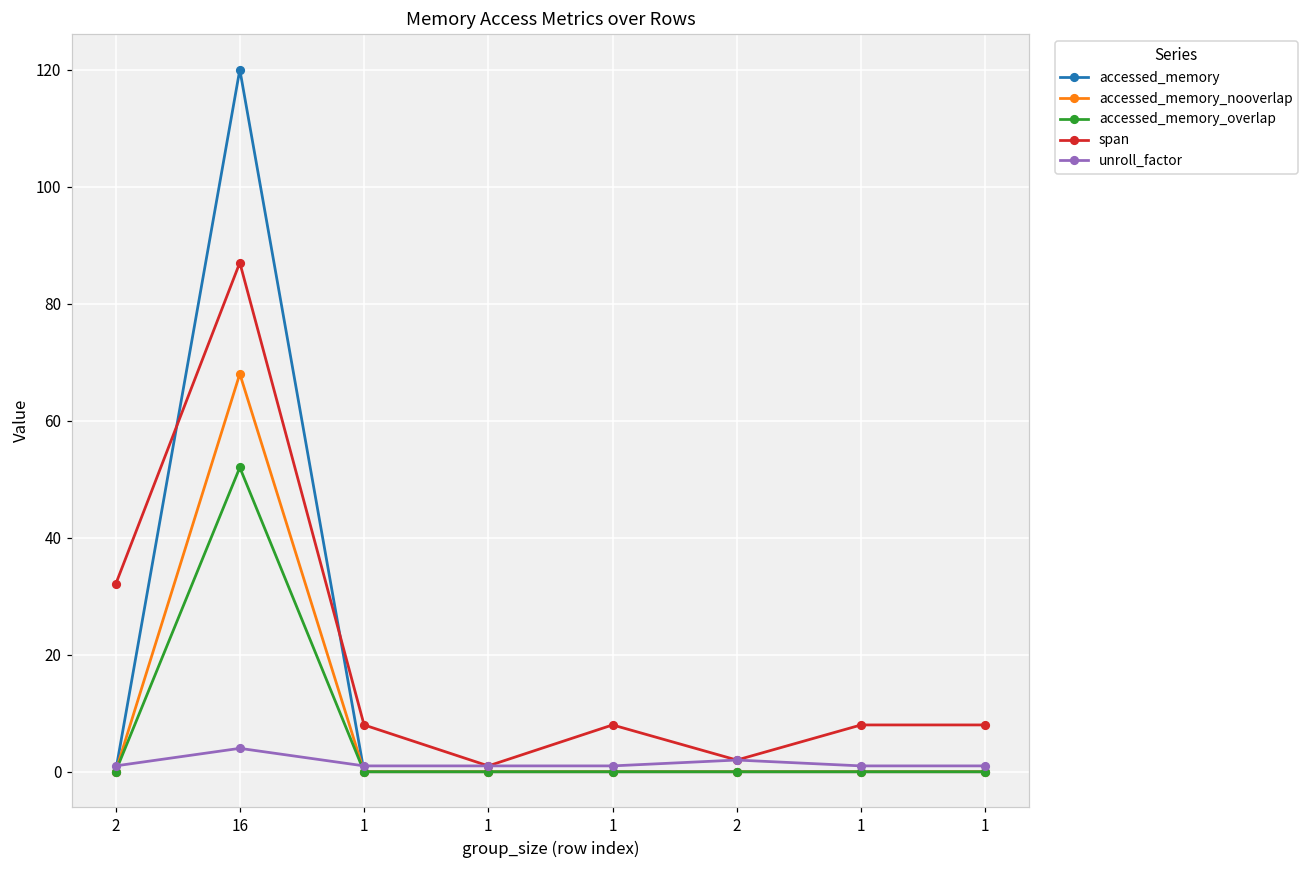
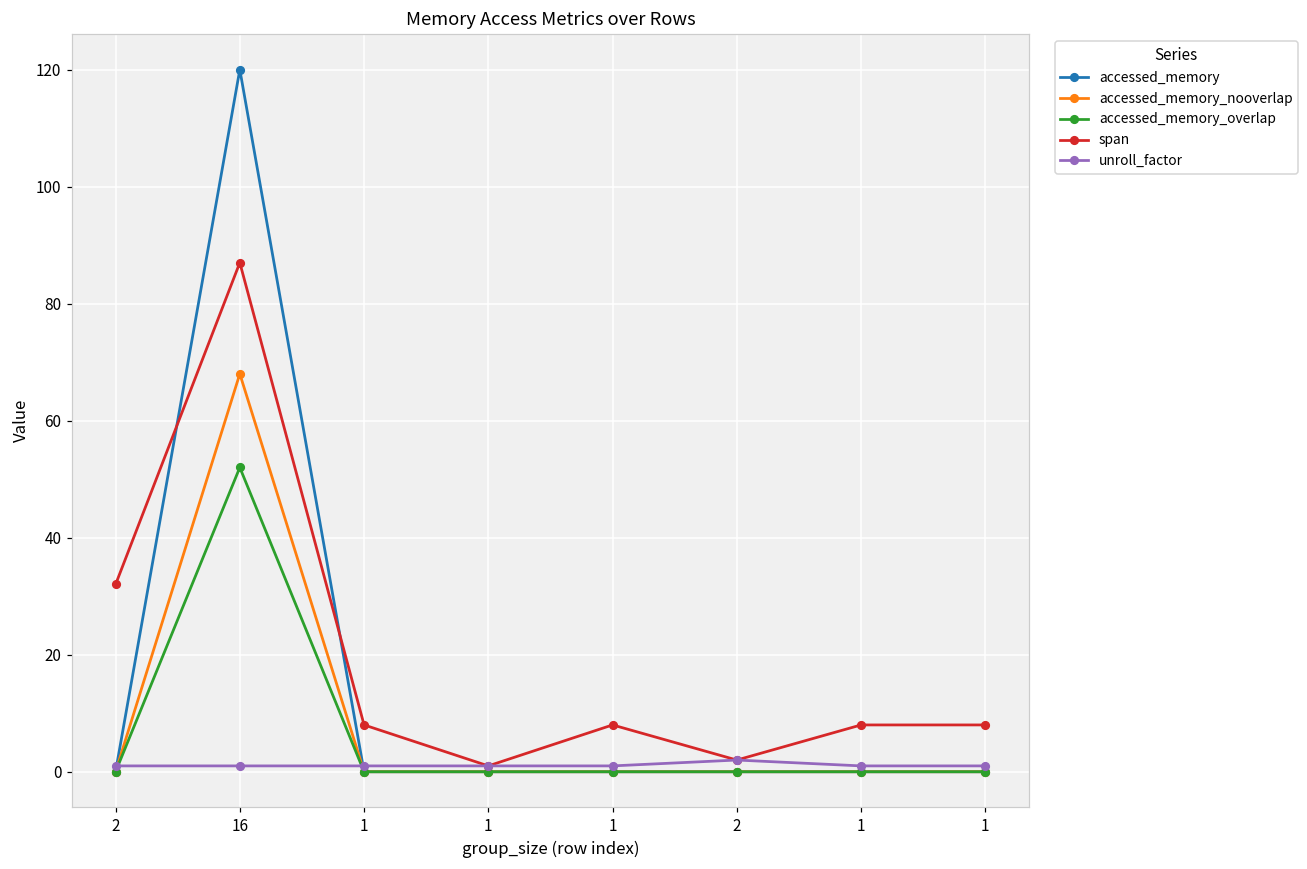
  {
    "accessed_memory": {
      "16": 120
    },
    "accessed_memory_nooverlap": {
      "16": 68
    },
    "accessed_memory_overlap": {
      "16": 52
    },
    "span": {
      "16": 87
    },
    "unroll_factor": {
-     "16": 4
+     "16": 1
    }
  }
